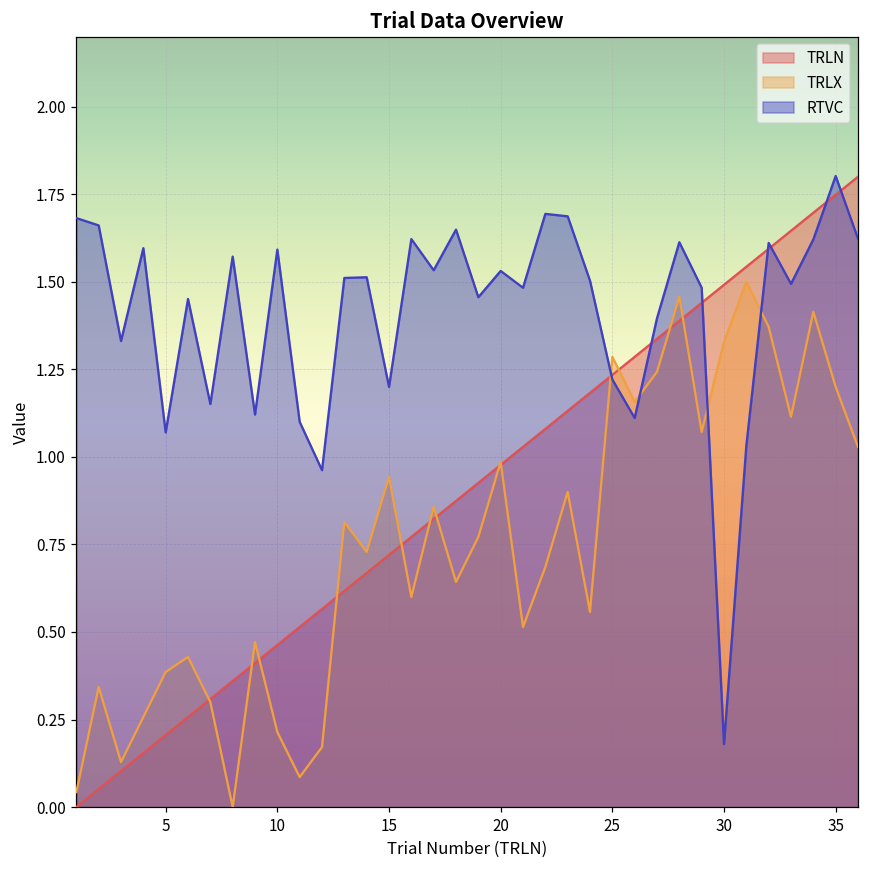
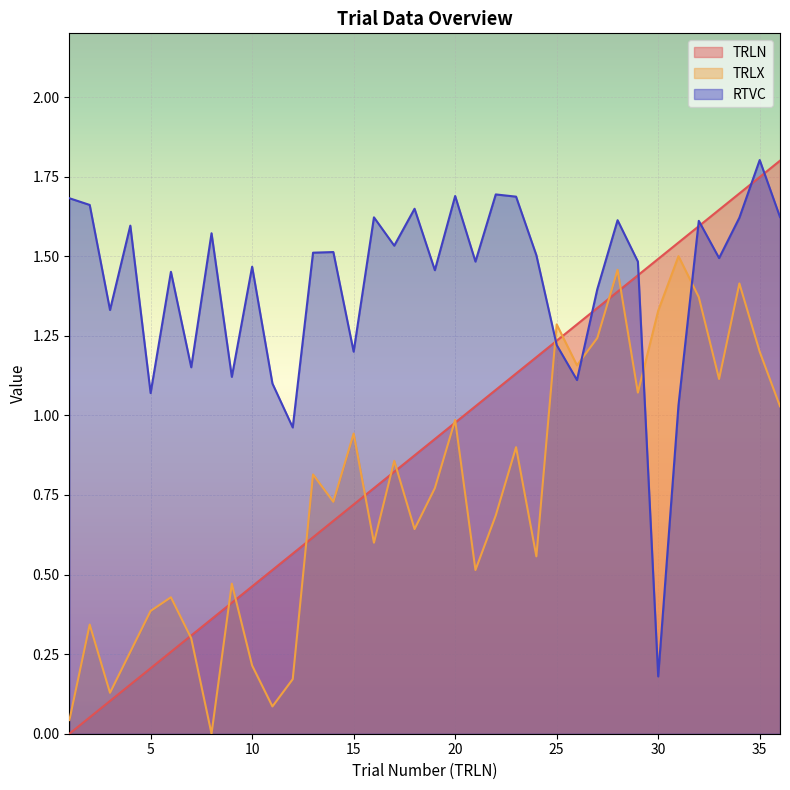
  {
    "RTVC": {
      "5": 1.07,
-     "10": 1.59,
+     "10": 1.47,
      "15": 1.20,
-     "20": 1.53,
+     "20": 1.69,
      "25": 1.22,
      "30": 0.18,
      "35": 1.80
    }
  }
